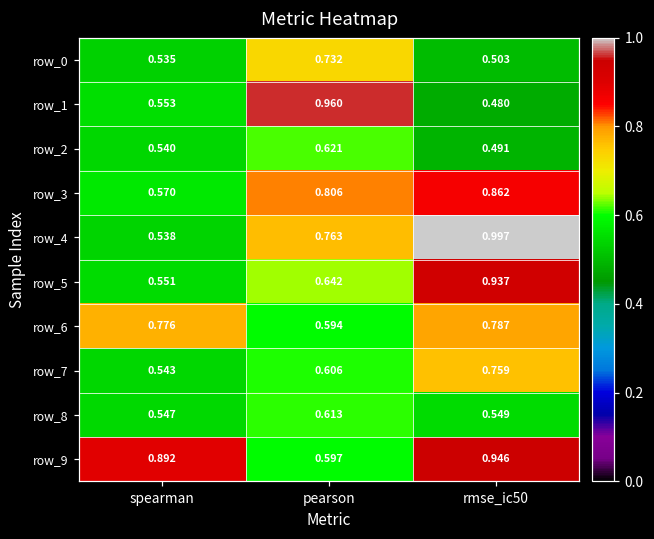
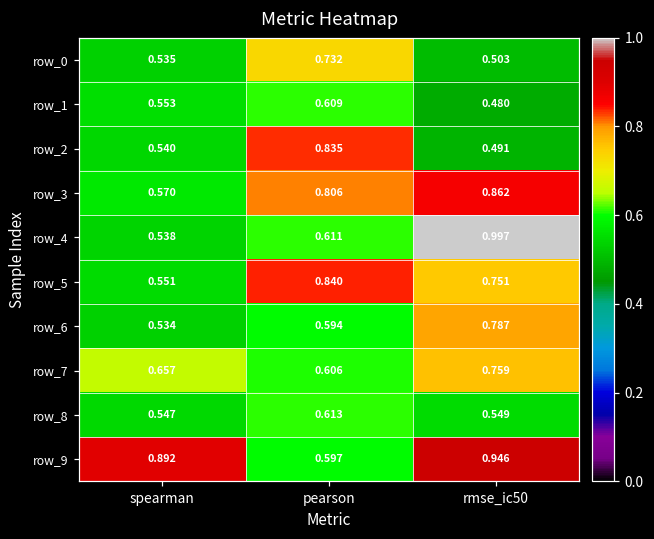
  {
    "row_0": {
      "spearman": 0.535,
      "pearson": 0.732,
      "rmse_ic50": 0.503
    },
    "row_1": {
      "spearman": 0.553,
-     "pearson": 0.960,
+     "pearson": 0.609,
      "rmse_ic50": 0.480
    },
    "row_2": {
      "spearman": 0.540,
-     "pearson": 0.621,
+     "pearson": 0.835,
      "rmse_ic50": 0.491
    },
    "row_3": {
      "spearman": 0.570,
      "pearson": 0.806,
      "rmse_ic50": 0.862
    },
    "row_4": {
      "spearman": 0.538,
-     "pearson": 0.763,
+     "pearson": 0.611,
      "rmse_ic50": 0.997
    },
    "row_5": {
      "spearman": 0.551,
-     "pearson": 0.642,
-     "rmse_ic50": 0.937
+     "pearson": 0.840,
+     "rmse_ic50": 0.751
    },
    "row_6": {
-     "spearman": 0.776,
+     "spearman": 0.534,
      "pearson": 0.594,
      "rmse_ic50": 0.787
    },
    "row_7": {
-     "spearman": 0.543,
+     "spearman": 0.657,
      "pearson": 0.606,
      "rmse_ic50": 0.759
    },
    "row_8": {
      "spearman": 0.547,
      "pearson": 0.613,
      "rmse_ic50": 0.549
    },
    "row_9": {
      "spearman": 0.892,
      "pearson": 0.597,
      "rmse_ic50": 0.946
    }
  }
